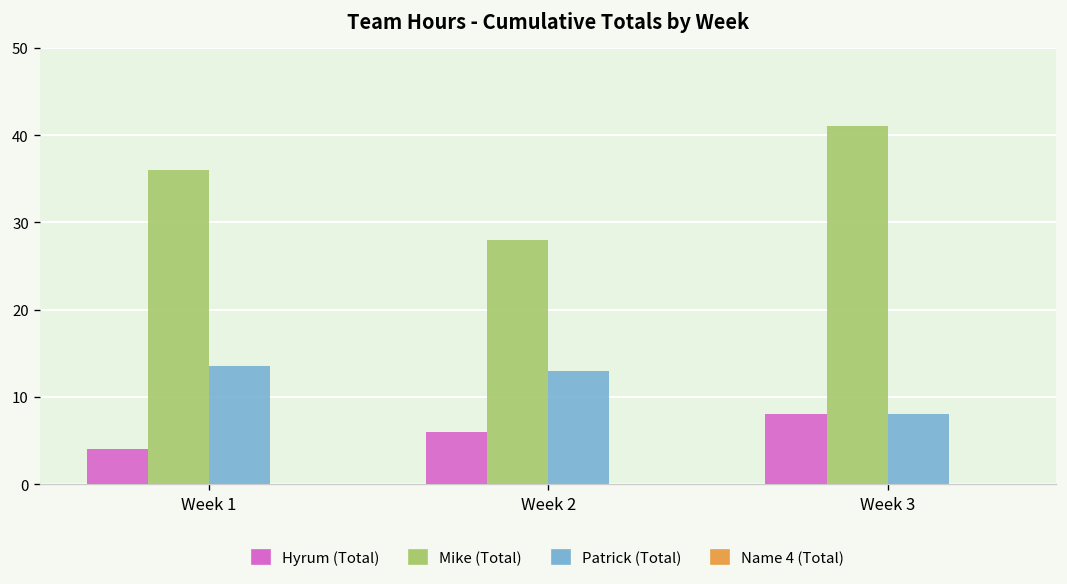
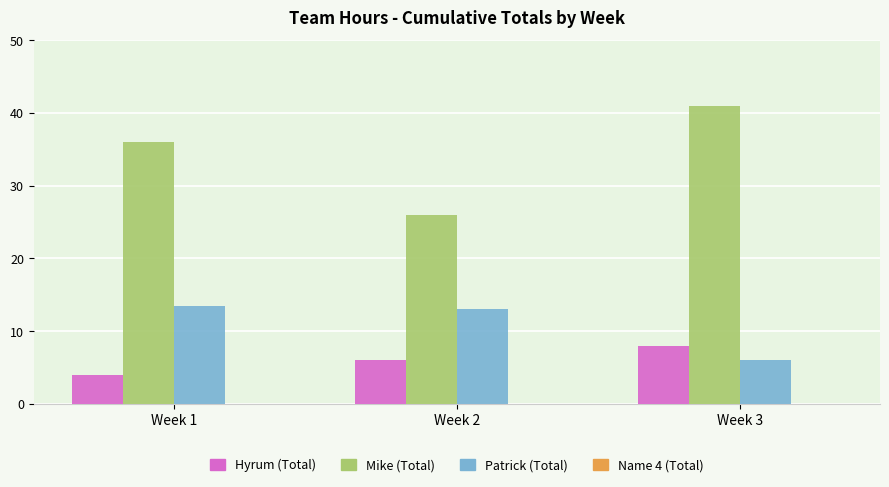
  {
    "Hyrum (Total)": {
      "Week 1": 4,
      "Week 2": 6,
      "Week 3": 8
    },
    "Mike (Total)": {
      "Week 1": 36,
-     "Week 2": 28,
+     "Week 2": 26,
      "Week 3": 41
    },
    "Patrick (Total)": {
      "Week 1": 14,
      "Week 2": 13,
-     "Week 3": 8
+     "Week 3": 6
    },
    "Name 4 (Total)": {
      "Week 1": 0,
      "Week 2": 0,
      "Week 3": 0
    }
  }
